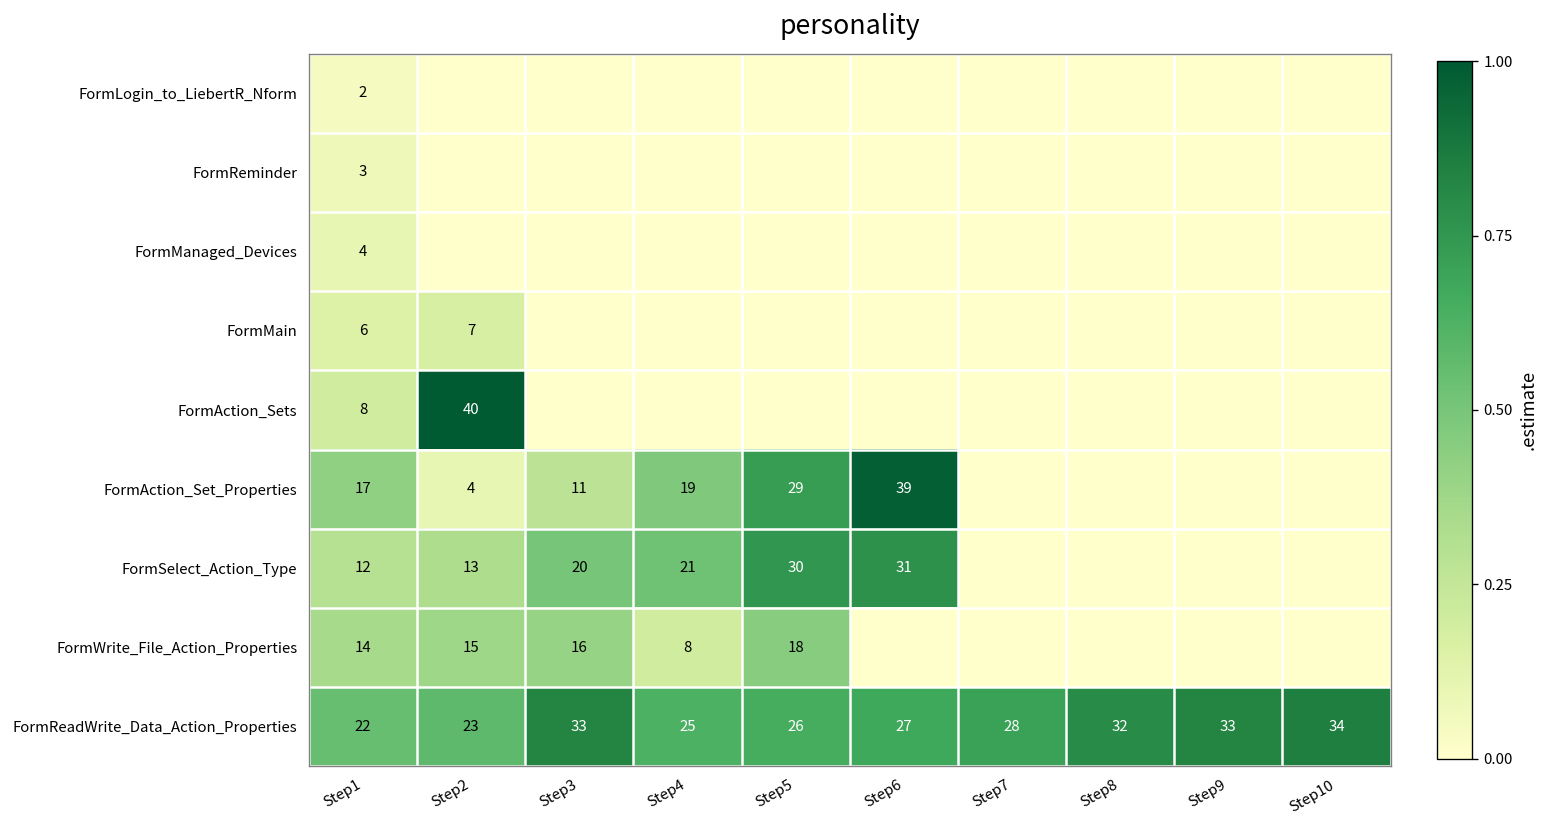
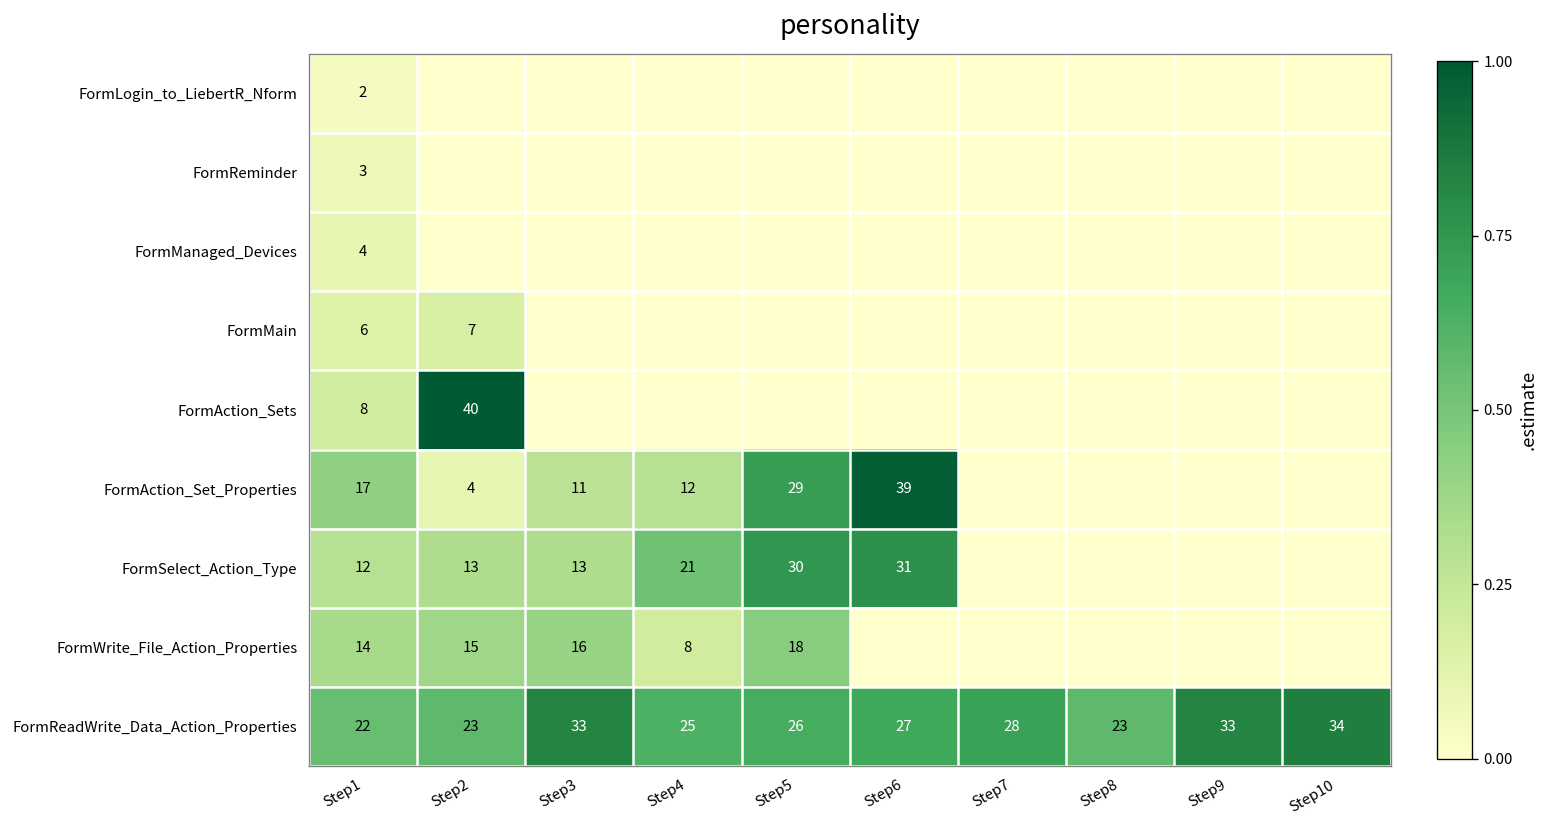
  {
    "FormLogin_to_LiebertR_Nform": {
      "Step1": 2
    },
    "FormReminder": {
      "Step1": 3
    },
    "FormManaged_Devices": {
      "Step1": 4
    },
    "FormMain": {
      "Step1": 6,
      "Step2": 7
    },
    "FormAction_Sets": {
      "Step1": 8,
      "Step2": 40
    },
    "FormAction_Set_Properties": {
      "Step1": 17,
      "Step2": 4,
      "Step3": 11,
-     "Step4": 19,
+     "Step4": 12,
      "Step5": 29,
      "Step6": 39
    },
    "FormSelect_Action_Type": {
      "Step1": 12,
      "Step2": 13,
-     "Step3": 20,
+     "Step3": 13,
      "Step4": 21,
      "Step5": 30,
      "Step6": 31
    },
    "FormWrite_File_Action_Properties": {
      "Step1": 14,
      "Step2": 15,
      "Step3": 16,
      "Step4": 8,
      "Step5": 18
    },
    "FormReadWrite_Data_Action_Properties": {
      "Step1": 22,
      "Step2": 23,
      "Step3": 33,
      "Step4": 25,
      "Step5": 26,
      "Step6": 27,
      "Step7": 28,
-     "Step8": 32,
+     "Step8": 23,
      "Step9": 33,
      "Step10": 34
    }
  }
